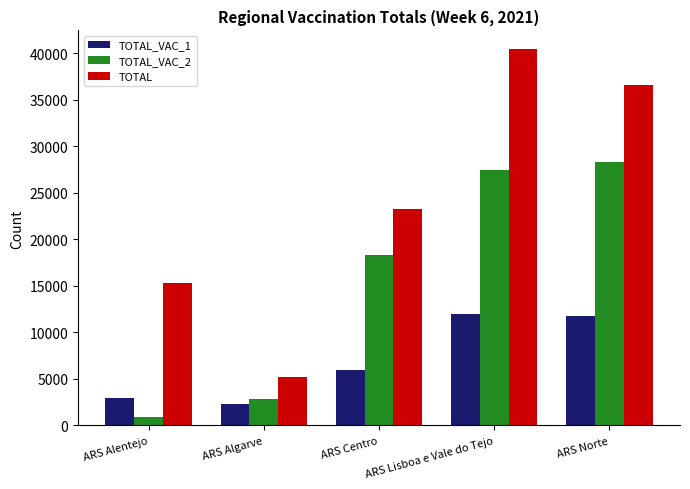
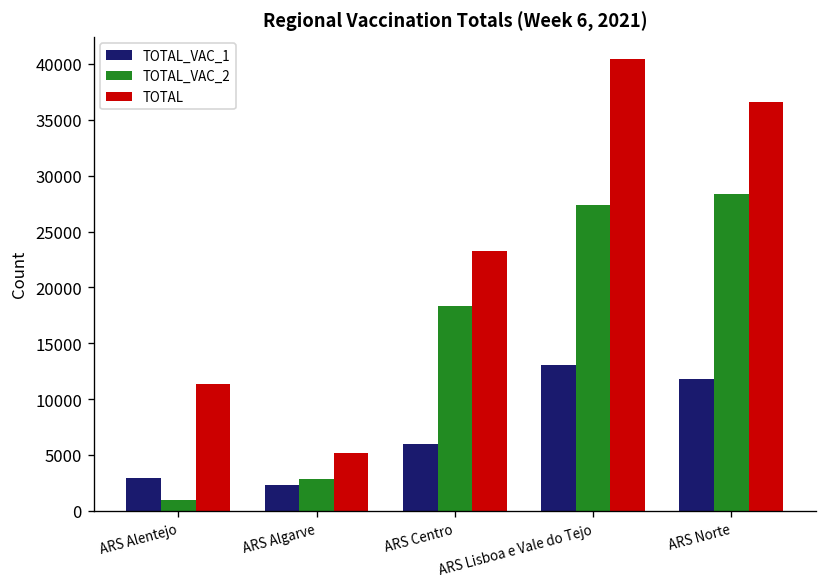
  {
    "TOTAL_VAC_1": {
      "ARS Alentejo": 3000,
      "ARS Algarve": 2000,
      "ARS Centro": 6000,
-     "ARS Lisboa e Vale do Tejo": 12000,
+     "ARS Lisboa e Vale do Tejo": 13000,
      "ARS Norte": 12000
    },
    "TOTAL_VAC_2": {
      "ARS Alentejo": 1000,
      "ARS Algarve": 3000,
      "ARS Centro": 18000,
      "ARS Lisboa e Vale do Tejo": 27000,
      "ARS Norte": 28000
    },
    "TOTAL": {
-     "ARS Alentejo": 15000,
+     "ARS Alentejo": 11000,
      "ARS Algarve": 5000,
      "ARS Centro": 23000,
      "ARS Lisboa e Vale do Tejo": 40000,
      "ARS Norte": 37000
    }
  }
